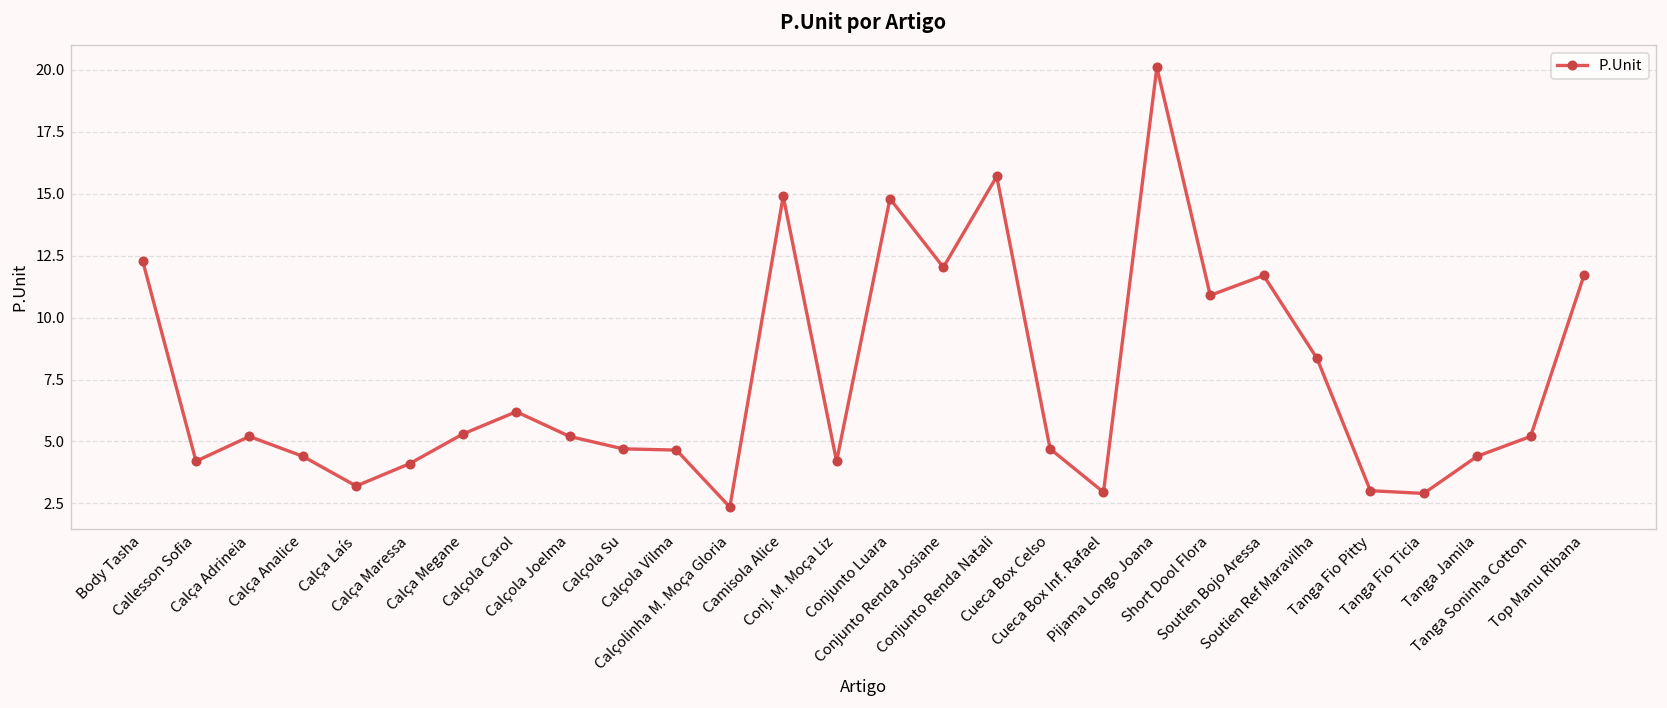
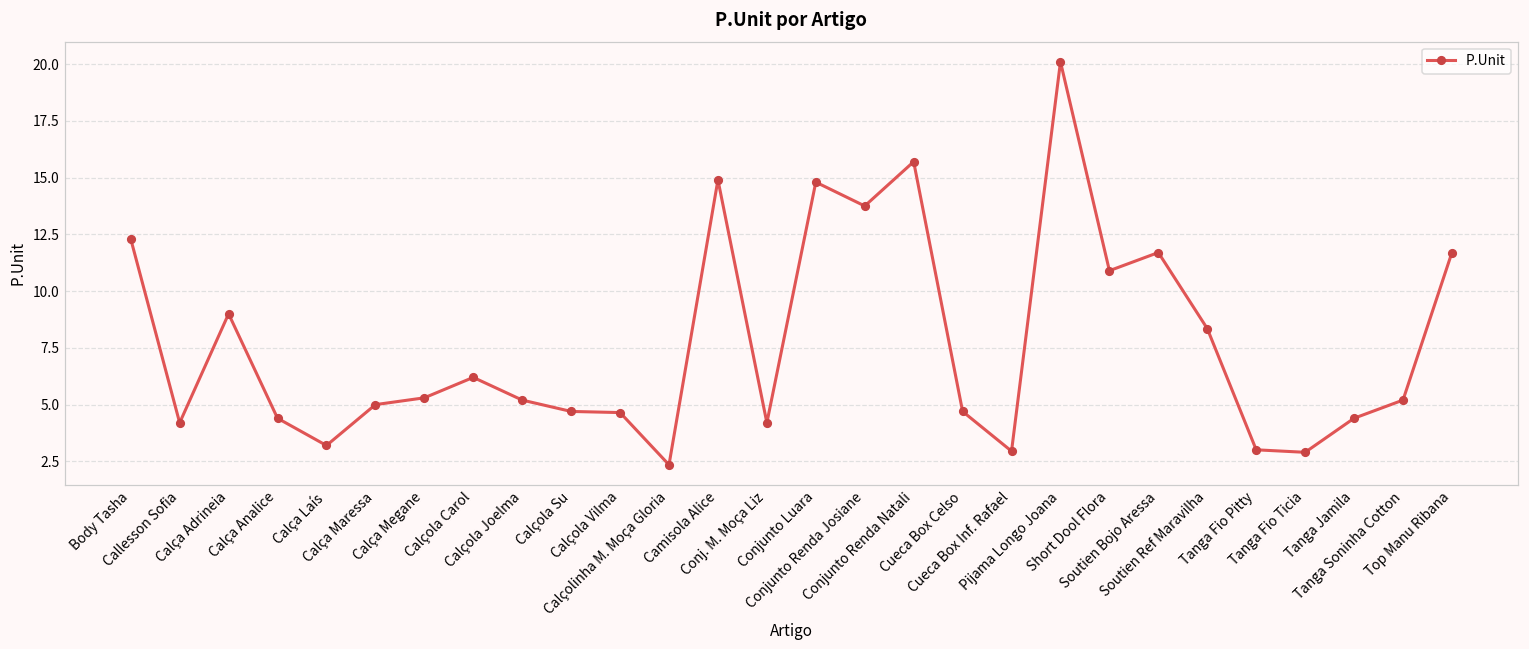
  {
    "Body Tasha": 12.3,
    "Callesson Sofia": 4.2,
-   "Calça Adrineia": 5.2,
+   "Calça Adrineia": 9.0,
    "Calça Analice": 4.4,
    "Calça Laís": 3.2,
-   "Calça Maressa": 4.1,
+   "Calça Maressa": 5.0,
    "Calça Megane": 5.3,
    "Calçola Carol": 6.2,
    "Calçola Joelma": 5.2,
    "Calçola Su": 4.7,
    "Calçola Vilma": 4.7,
    "Calçolinha M. Moça Gloria": 2.4,
    "Camisola Alice": 14.9,
    "Conj. M. Moça Liz": 4.2,
    "Conjunto Luara": 14.8,
-   "Conjunto Renda Josiane": 12.0,
+   "Conjunto Renda Josiane": 13.8,
    "Conjunto Renda Natali": 15.7,
    "Cueca Box Celso": 4.7,
    "Cueca Box Inf. Rafael": 3.0,
    "Pijama Longo Joana": 20.1,
    "Short Dool Flora": 10.9,
    "Soutien Bojo Aressa": 11.7,
    "Soutien Ref Maravilha": 8.4,
    "Tanga Fio Pitty": 3.0,
    "Tanga Fio Ticia": 2.9,
    "Tanga Jamila": 4.4,
    "Tanga Soninha Cotton": 5.2,
    "Top Manu Ribana": 11.7
  }
